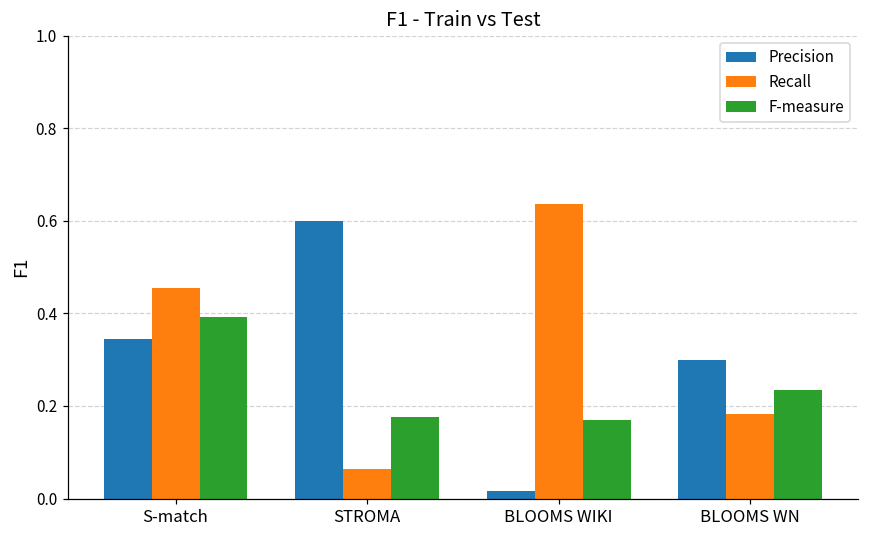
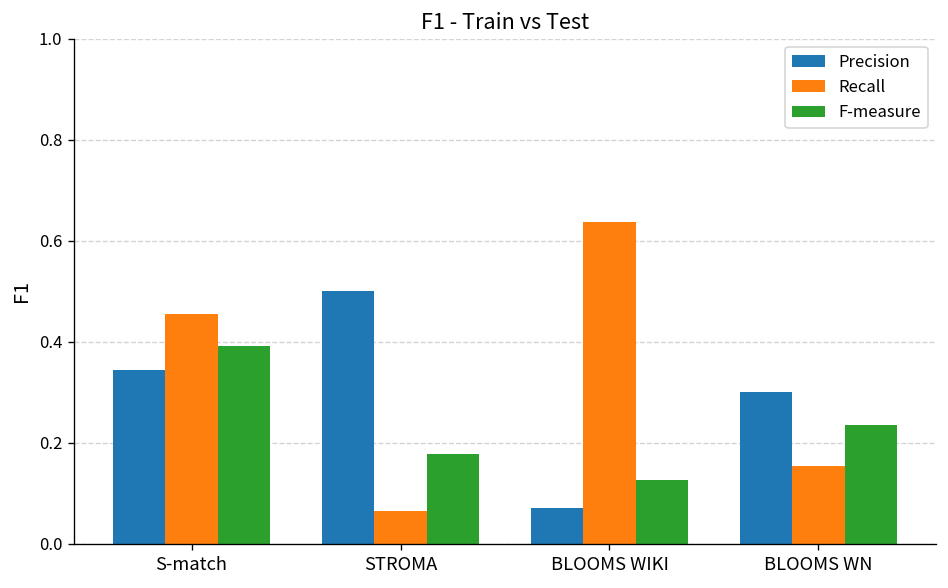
  {
    "Precision": {
      "S-match": 0.34,
-     "STROMA": 0.6,
-     "BLOOMS WIKI": 0.02,
+     "STROMA": 0.5,
+     "BLOOMS WIKI": 0.07,
      "BLOOMS WN": 0.30
    },
    "Recall": {
      "S-match": 0.45,
      "STROMA": 0.06,
      "BLOOMS WIKI": 0.64,
-     "BLOOMS WN": 0.18
+     "BLOOMS WN": 0.15
    },
    "F-measure": {
      "S-match": 0.39,
      "STROMA": 0.18,
-     "BLOOMS WIKI": 0.17,
+     "BLOOMS WIKI": 0.13,
      "BLOOMS WN": 0.23
    }
  }
